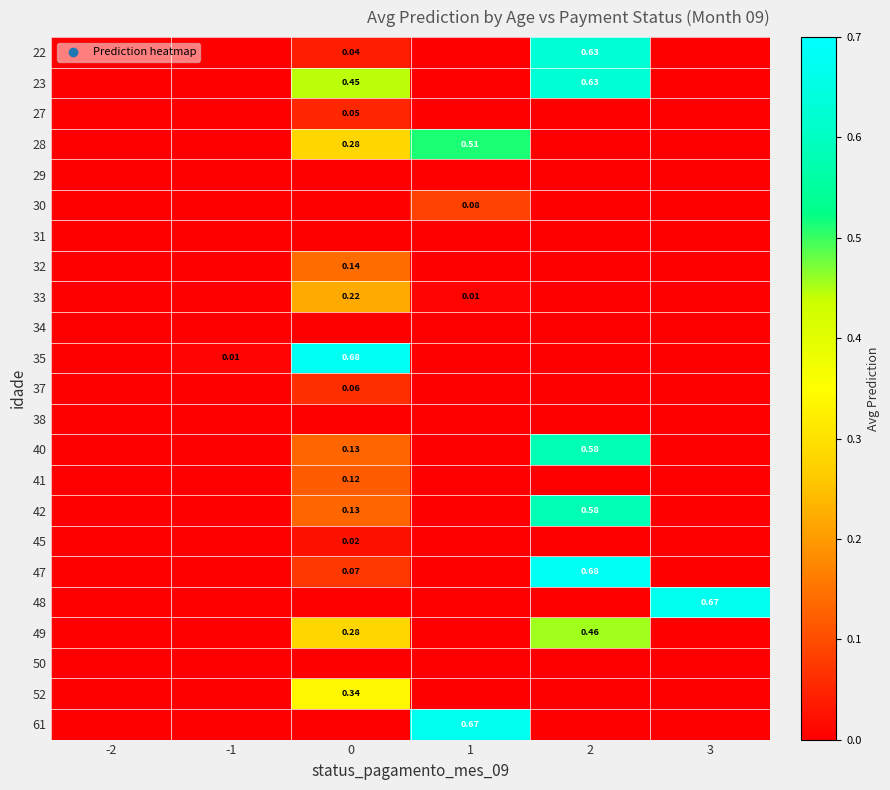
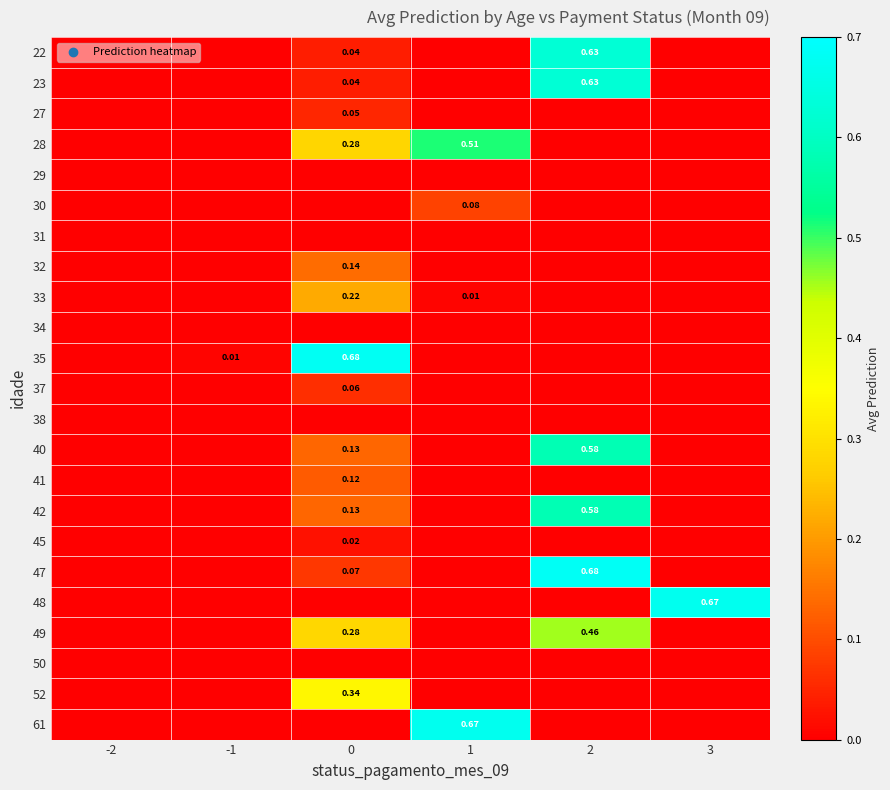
  {
    "22": {
      "0": 0.04,
      "2": 0.63
    },
    "23": {
-     "0": 0.45,
+     "0": 0.04,
      "2": 0.63
    },
    "27": {
      "0": 0.05
    },
    "28": {
      "0": 0.28,
      "1": 0.51
    },
    "30": {
      "1": 0.08
    },
    "32": {
      "0": 0.14
    },
    "33": {
      "0": 0.22,
      "1": 0.01
    },
    "35": {
      "-1": 0.01,
      "0": 0.68
    },
    "37": {
      "0": 0.06
    },
    "40": {
      "0": 0.13,
      "2": 0.58
    },
    "41": {
      "0": 0.12
    },
    "42": {
      "0": 0.13,
      "2": 0.58
    },
    "45": {
      "0": 0.02
    },
    "47": {
      "0": 0.07,
      "2": 0.68
    },
    "48": {
      "3": 0.67
    },
    "49": {
      "0": 0.28,
      "2": 0.46
    },
    "52": {
      "0": 0.34
    },
    "61": {
      "1": 0.67
    }
  }
